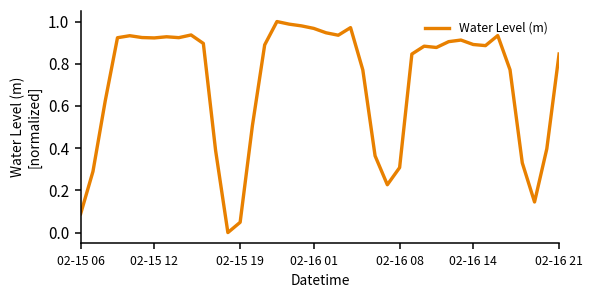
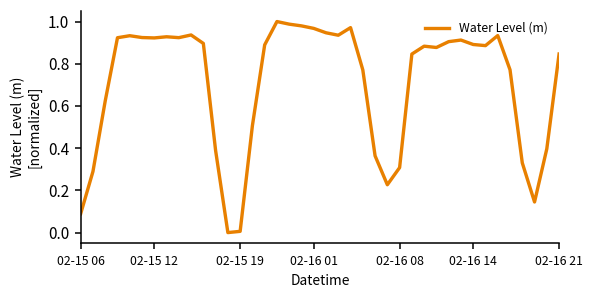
  {
    "02-15 06": 0.09,
    "02-15 12": 0.92,
-   "02-15 19": 0.05,
+   "02-15 19": 0.01,
    "02-16 01": 0.97,
    "02-16 08": 0.31,
    "02-16 14": 0.89,
    "02-16 21": 0.85
  }
